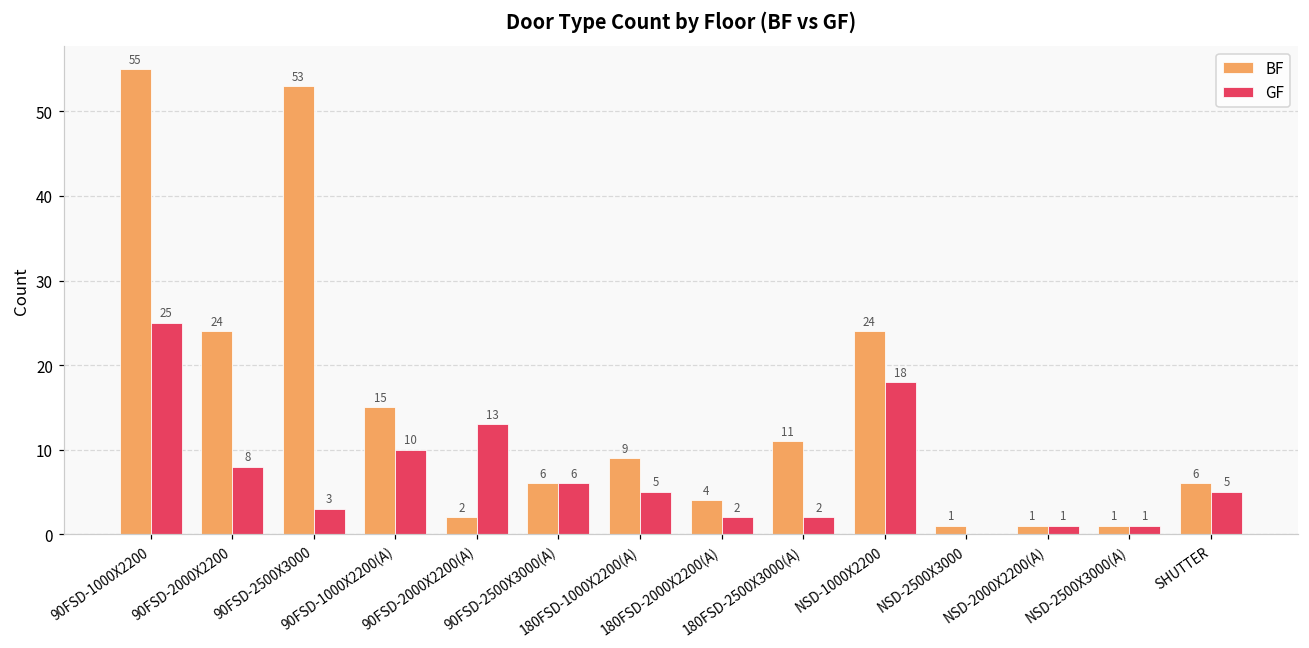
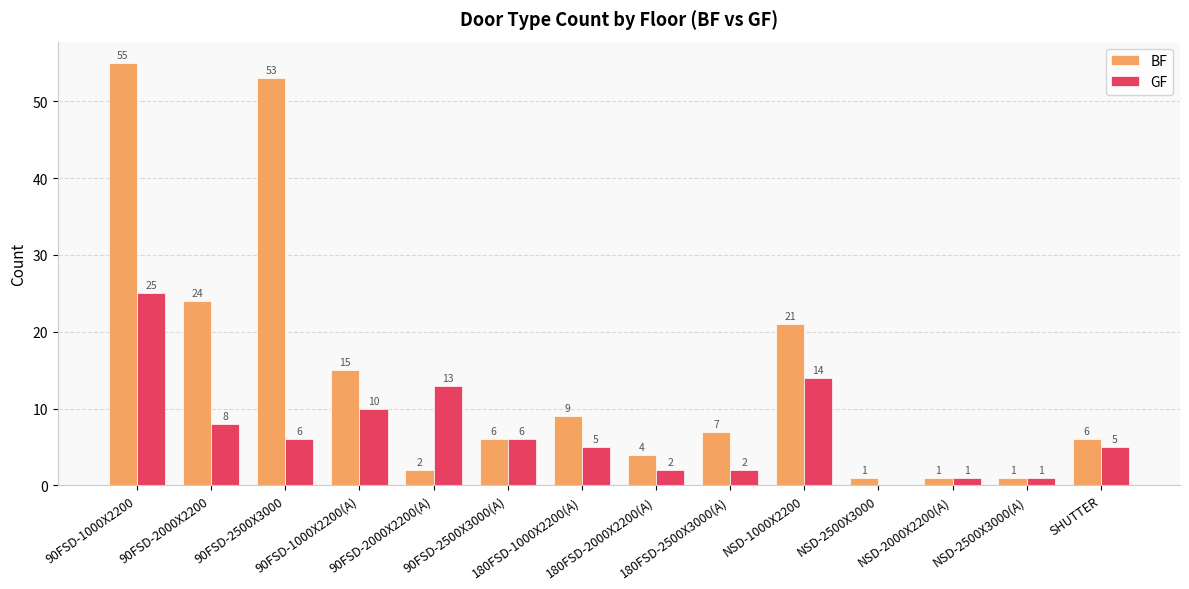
  {
    "BF": {
      "90FSD-1000X2200": 55,
      "90FSD-2000X2200": 24,
      "90FSD-2500X3000": 53,
      "90FSD-1000X2200(A)": 15,
      "90FSD-2000X2200(A)": 2,
      "90FSD-2500X3000(A)": 6,
      "180FSD-1000X2200(A)": 9,
      "180FSD-2000X2200(A)": 4,
-     "180FSD-2500X3000(A)": 11,
-     "NSD-1000X2200": 24,
+     "180FSD-2500X3000(A)": 7,
+     "NSD-1000X2200": 21,
      "NSD-2500X3000": 1,
      "NSD-2000X2200(A)": 1,
      "NSD-2500X3000(A)": 1,
      "SHUTTER": 6
    },
    "GF": {
      "90FSD-1000X2200": 25,
      "90FSD-2000X2200": 8,
-     "90FSD-2500X3000": 3,
+     "90FSD-2500X3000": 6,
      "90FSD-1000X2200(A)": 10,
      "90FSD-2000X2200(A)": 13,
      "90FSD-2500X3000(A)": 6,
      "180FSD-1000X2200(A)": 5,
      "180FSD-2000X2200(A)": 2,
      "180FSD-2500X3000(A)": 2,
-     "NSD-1000X2200": 18,
+     "NSD-1000X2200": 14,
      "NSD-2000X2200(A)": 1,
      "NSD-2500X3000(A)": 1,
      "SHUTTER": 5
    }
  }
